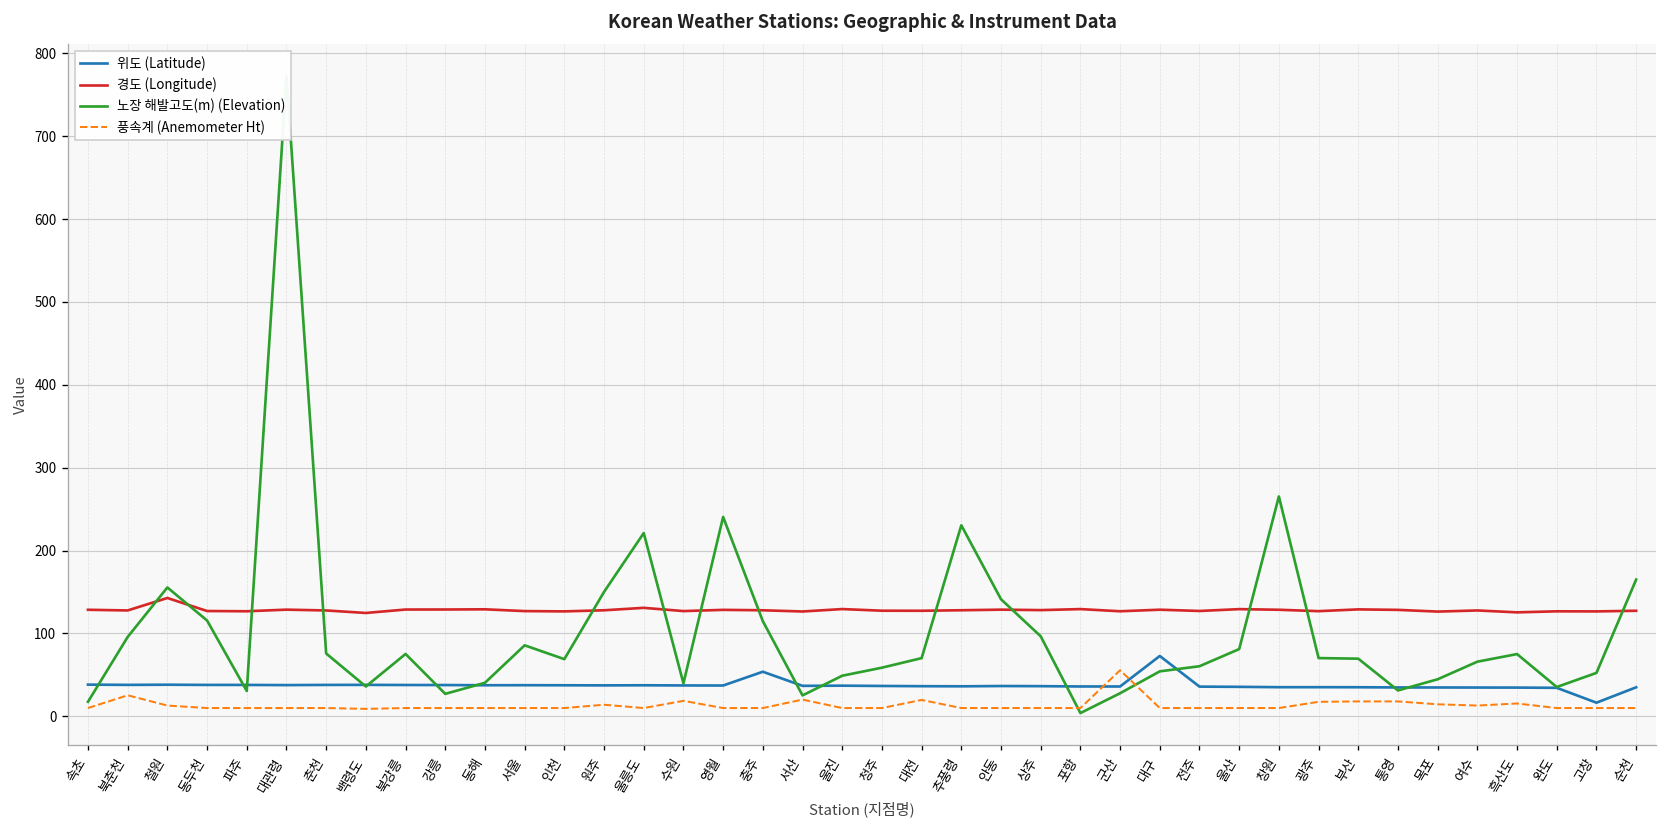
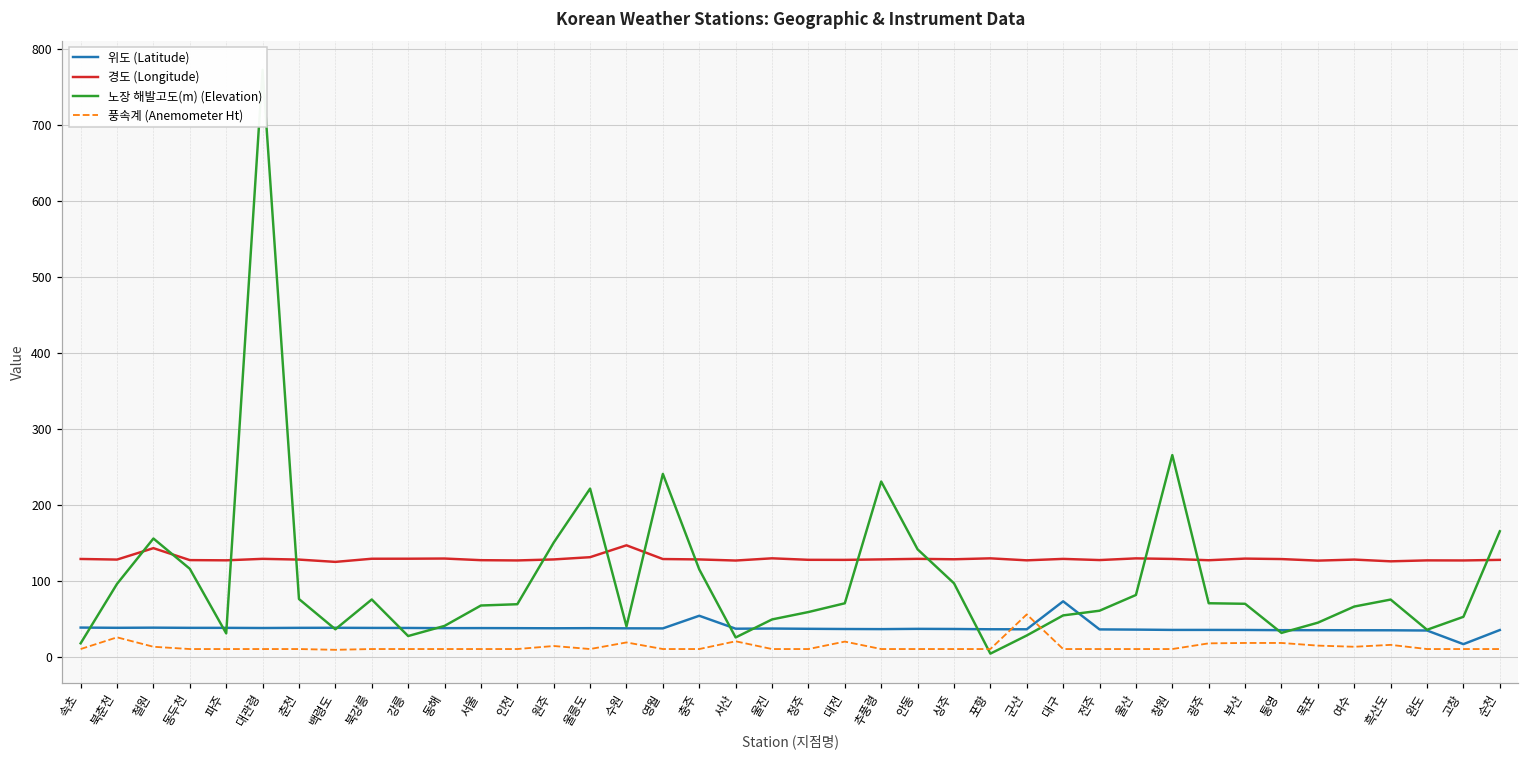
  {
    "위도 (Latitude)": {
      "속초": 40,
      "북춘천": 40,
      "철원": 40,
      "동두천": 40,
      "파주": 40,
      "대관령": 40,
      "춘천": 40,
      "북강릉": 40,
      "강릉": 40,
      "서울": 40,
      "인천": 40,
      "원주": 40,
      "울릉도": 40,
      "영월": 40,
      "충주": 50,
      "서산": 40,
      "울진": 40,
      "청주": 40,
      "대전": 40,
      "추풍령": 40,
      "안동": 40,
      "상주": 40,
      "포항": 40,
      "군산": 40,
      "대구": 70,
      "전주": 40,
      "울산": 40,
      "창원": 40,
      "광주": 40,
      "부산": 40,
      "목포": 30,
      "여수": 30,
      "흑산도": 30,
      "고창": 20,
      "순천": 40
    },
    "경도 (Longitude)": {
      "속초": 130,
      "북춘천": 130,
      "철원": 140,
      "동두천": 130,
      "파주": 130,
      "대관령": 130,
      "춘천": 130,
      "백령도": 120,
      "북강릉": 130,
      "강릉": 130,
      "동해": 130,
      "서울": 130,
      "인천": 130,
      "원주": 130,
      "울릉도": 130,
-     "수원": 130,
+     "수원": 150,
      "영월": 130,
      "충주": 130,
      "서산": 130,
      "울진": 130,
      "청주": 130,
      "대전": 130,
      "추풍령": 130,
      "안동": 130,
      "상주": 130,
      "포항": 130,
      "군산": 130,
      "대구": 130,
      "전주": 130,
      "울산": 130,
      "창원": 130,
      "광주": 130,
      "부산": 130,
      "통영": 130,
      "목포": 130,
      "여수": 130,
      "흑산도": 130,
      "완도": 130,
      "고창": 130,
      "순천": 130
    },
    "노장 해발고도(m) (Elevation)": {
      "속초": 20,
      "북춘천": 100,
      "철원": 160,
      "동두천": 120,
      "파주": 30,
      "춘천": 80,
      "북강릉": 80,
      "강릉": 30,
-     "서울": 90,
+     "서울": 70,
      "인천": 70,
      "원주": 150,
      "울릉도": 220,
      "영월": 240,
      "충주": 110,
      "서산": 30,
      "울진": 50,
      "청주": 60,
      "대전": 70,
      "추풍령": 230,
      "안동": 140,
      "상주": 100,
      "포항": 0,
      "군산": 30,
      "대구": 50,
      "전주": 60,
      "울산": 80,
      "창원": 270,
      "광주": 70,
      "부산": 70,
      "목포": 40,
      "여수": 70,
      "흑산도": 80,
      "고창": 50,
      "순천": 170
    },
    "풍속계 (Anemometer Ht)": {
      "속초": 10,
      "북춘천": 30,
      "철원": 10,
      "동두천": 10,
      "파주": 10,
      "대관령": 10,
      "춘천": 10,
      "백령도": 10,
      "북강릉": 10,
      "강릉": 10,
      "동해": 10,
      "서울": 10,
      "인천": 10,
      "원주": 10,
      "울릉도": 10,
      "수원": 20,
      "영월": 10,
      "충주": 10,
      "서산": 20,
      "울진": 10,
      "청주": 10,
      "대전": 20,
      "추풍령": 10,
      "안동": 10,
      "상주": 10,
      "포항": 10,
      "군산": 60,
      "대구": 10,
      "전주": 10,
      "울산": 10,
      "창원": 10,
      "광주": 20,
      "부산": 20,
      "통영": 20,
      "목포": 10,
      "여수": 10,
      "흑산도": 20,
      "완도": 10,
      "고창": 10,
      "순천": 10
    }
  }
